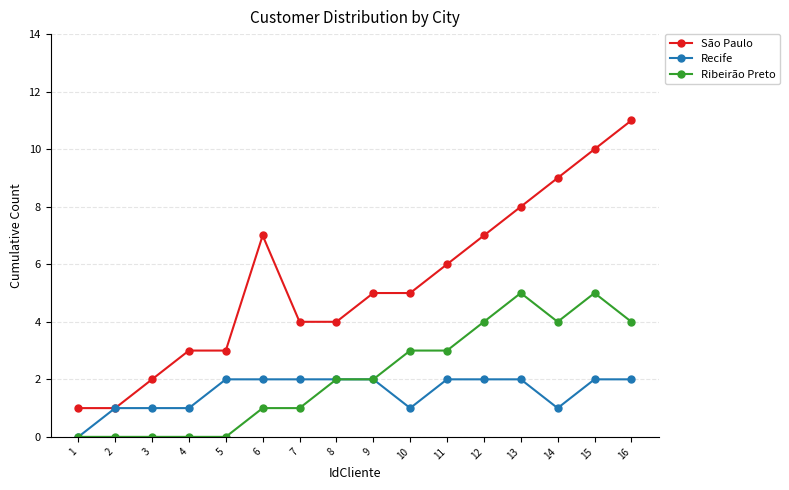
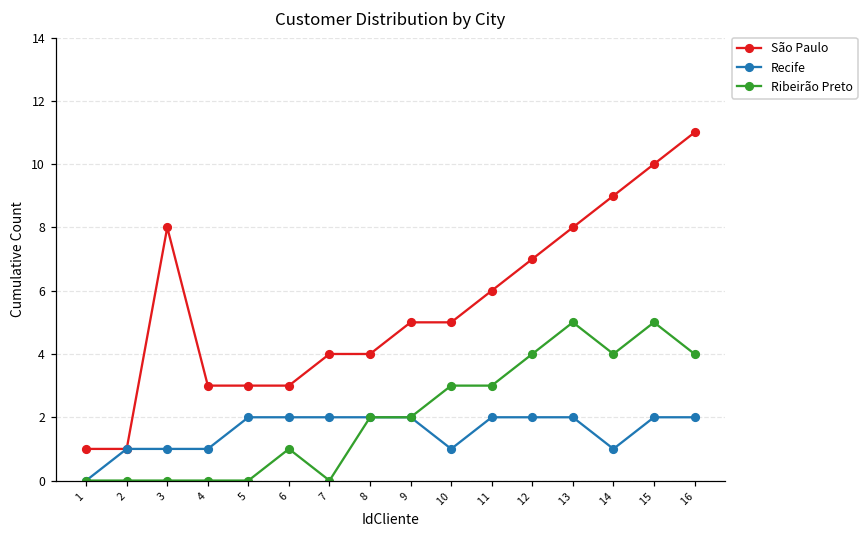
  {
    "São Paulo": {
      "1": 1,
-     "3": 2,
+     "3": 8,
      "4": 3,
      "5": 3,
-     "6": 7,
+     "6": 3,
      "7": 4,
      "8": 4,
      "9": 5,
      "10": 5,
      "11": 6,
      "12": 7,
      "13": 8,
      "14": 9,
      "15": 10,
      "16": 11
    },
    "Recife": {
      "3": 1,
      "4": 1,
      "5": 2,
      "6": 2,
      "7": 2,
      "10": 1,
      "11": 2,
      "12": 2,
      "13": 2,
      "14": 1,
      "15": 2,
      "16": 2
    },
    "Ribeirão Preto": {
      "2": 0,
      "3": 0,
      "4": 0,
      "5": 0,
      "6": 1,
-     "7": 1,
+     "7": 0,
      "10": 3,
      "11": 3,
      "12": 4,
      "13": 5,
      "14": 4,
      "15": 5,
      "16": 4
    }
  }
